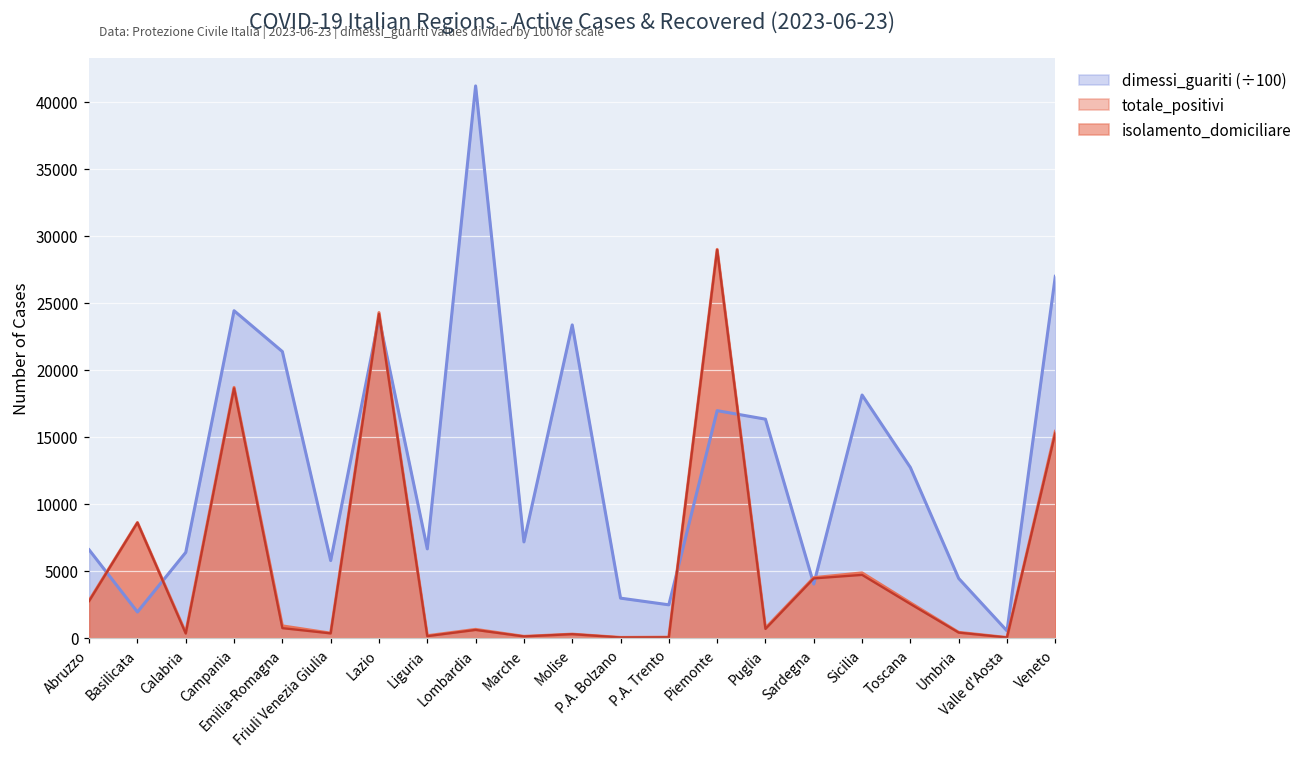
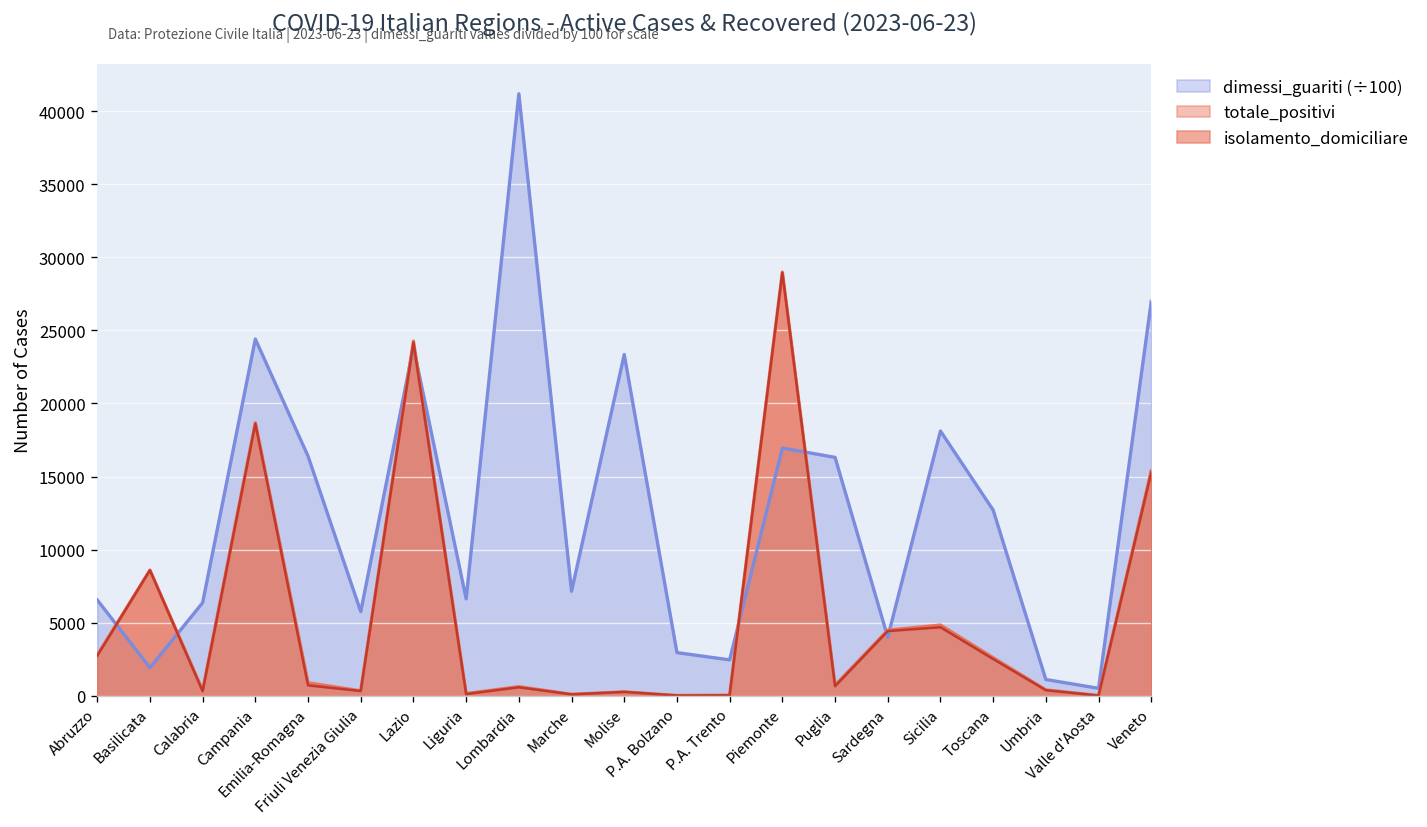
  {
    "dimessi_guariti (÷100)": {
      "Abruzzo": 6600,
      "Basilicata": 1900,
      "Calabria": 6400,
      "Campania": 24400,
-     "Emilia-Romagna": 21400,
+     "Emilia-Romagna": 16400,
      "Friuli Venezia Giulia": 5800,
      "Lazio": 23900,
      "Liguria": 6600,
      "Lombardia": 41200,
      "Marche": 7100,
      "Molise": 23300,
      "P.A. Bolzano": 2900,
      "P.A. Trento": 2400,
      "Piemonte": 16900,
      "Puglia": 16300,
      "Sardegna": 4000,
      "Sicilia": 18100,
      "Toscana": 12700,
-     "Umbria": 4400,
+     "Umbria": 1100,
      "Valle d'Aosta": 500,
      "Veneto": 27000
    }
  }
